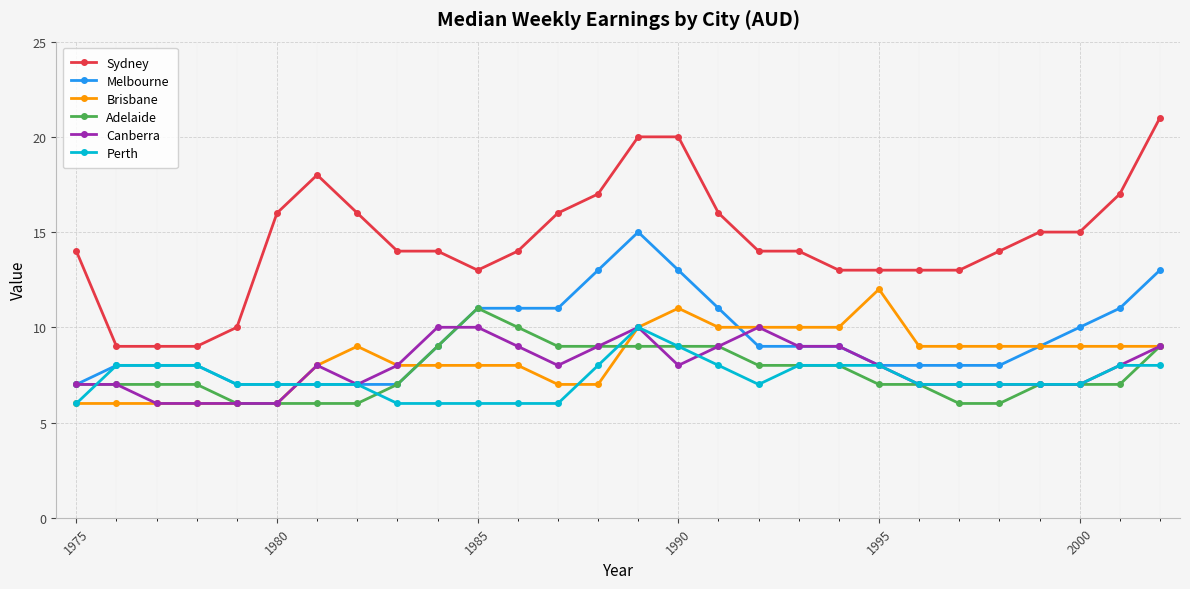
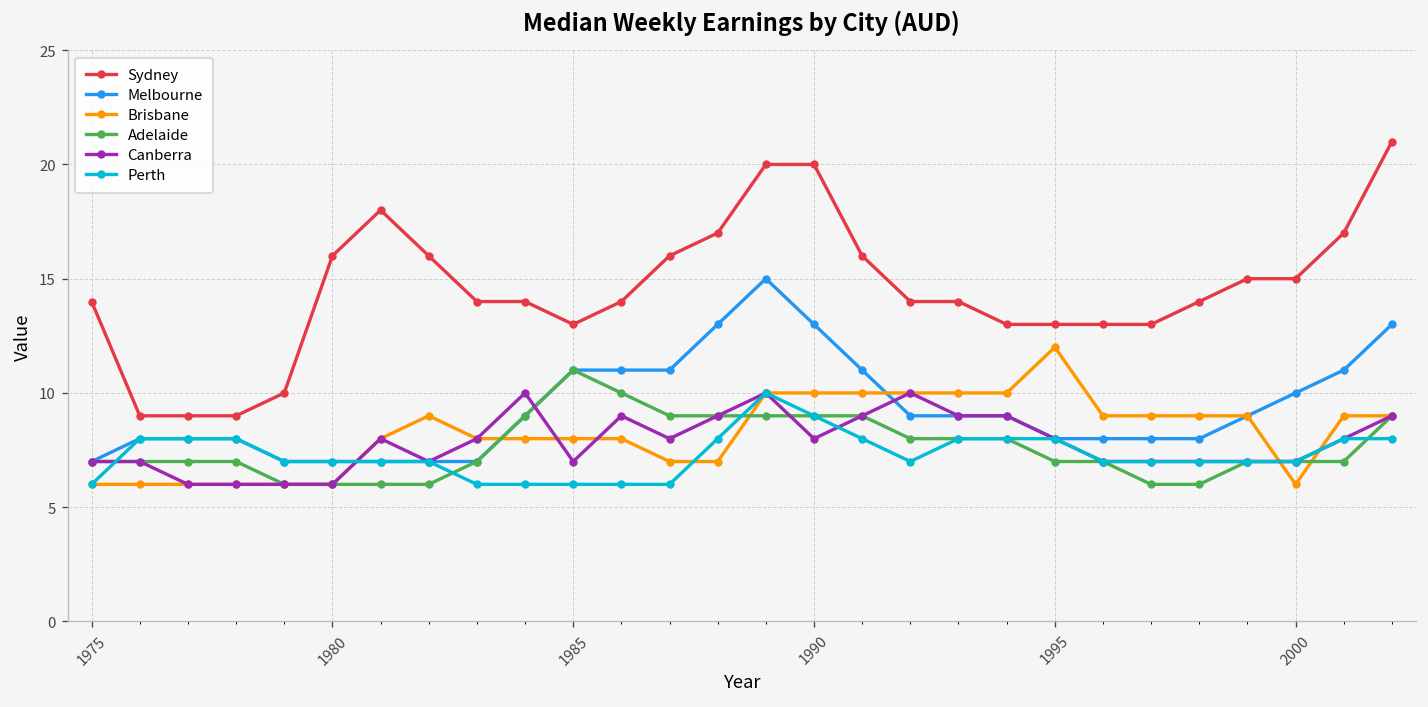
  {
    "Sydney": {
      "1975": 14,
      "1980": 16,
      "1985": 13,
      "1990": 20,
      "1995": 13,
      "2000": 15
    },
    "Brisbane": {
      "1985": 8,
-     "1990": 11,
+     "1990": 10,
      "1995": 12,
-     "2000": 9
+     "2000": 6
    },
    "Adelaide": {
      "1995": 7
    },
    "Canberra": {
-     "1985": 10,
+     "1985": 7,
      "1990": 8
    }
  }
